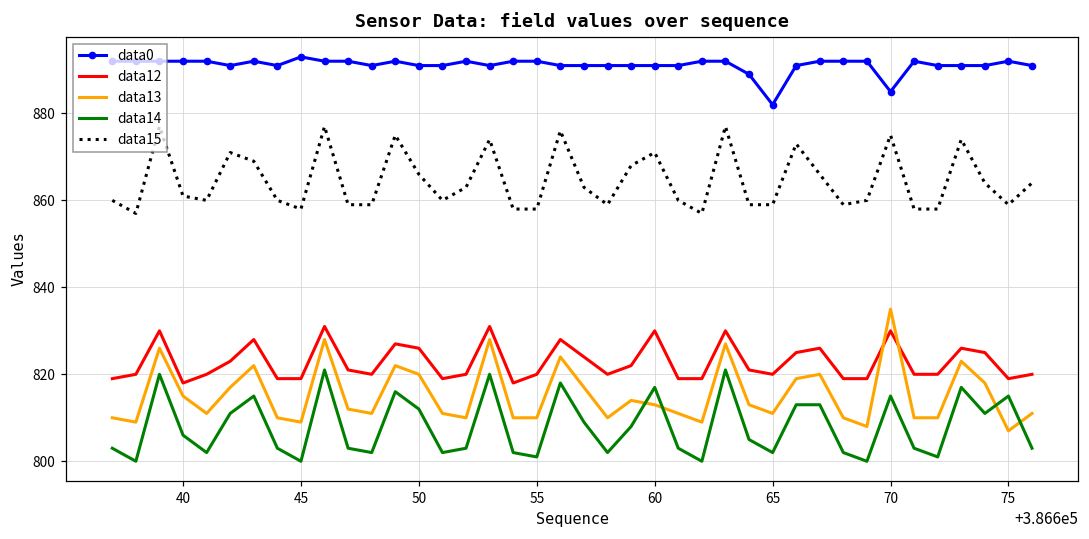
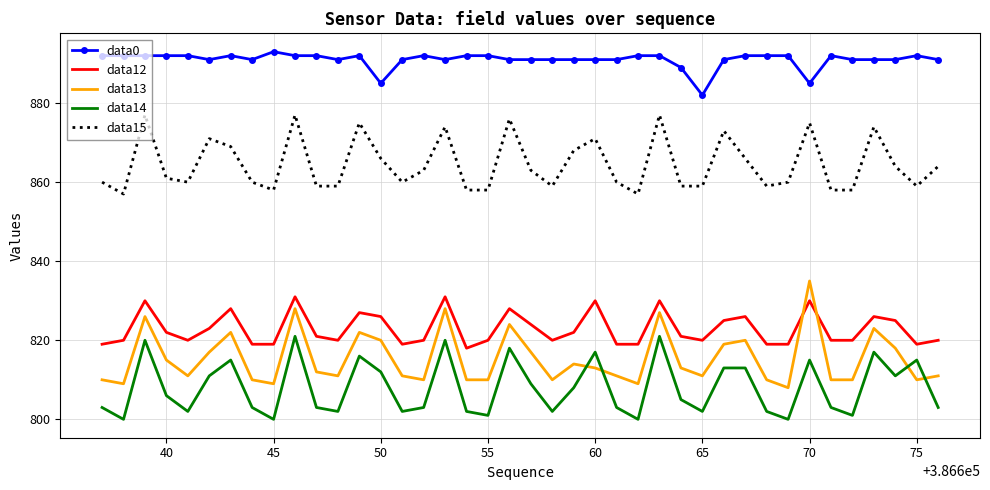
  {
    "data0": {
      "40": 892,
      "45": 893,
-     "50": 891,
+     "50": 885,
      "55": 892,
      "60": 891,
      "65": 882,
      "70": 885,
      "75": 892
    },
    "data12": {
-     "40": 818,
+     "40": 822,
      "45": 819,
      "50": 826,
      "55": 820,
      "60": 830,
      "65": 820,
      "70": 830,
      "75": 819
    },
    "data13": {
      "40": 815,
      "45": 809,
      "50": 820,
      "55": 810,
      "60": 813,
      "65": 811,
      "70": 835,
-     "75": 807
+     "75": 810
    },
    "data14": {
      "40": 806,
      "45": 800,
      "50": 812,
      "55": 801,
      "60": 817,
      "65": 802,
      "70": 815,
      "75": 815
    },
    "data15": {
      "40": 861,
      "45": 858,
      "50": 866,
      "55": 858,
      "60": 871,
      "65": 859,
      "70": 875,
      "75": 859
    }
  }
